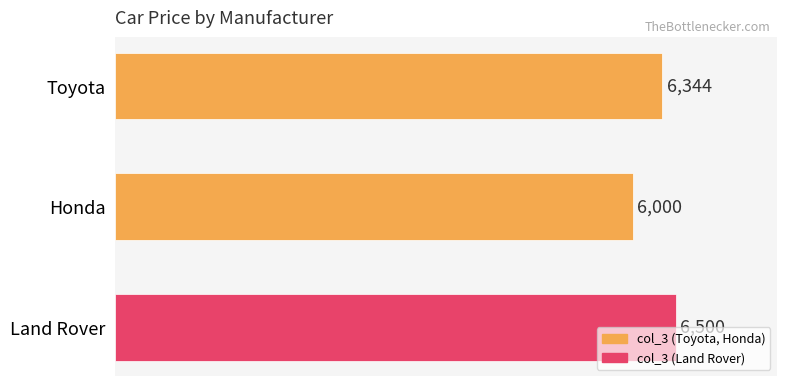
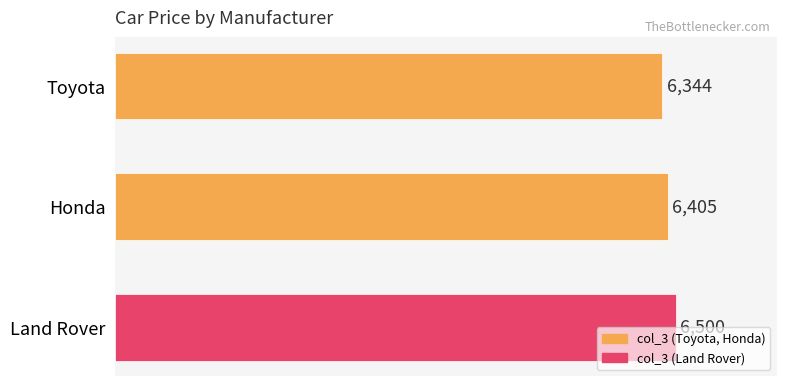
  {
    "Toyota": "6,344",
-   "Honda": "6,000"
+   "Honda": "6,405"
  }
